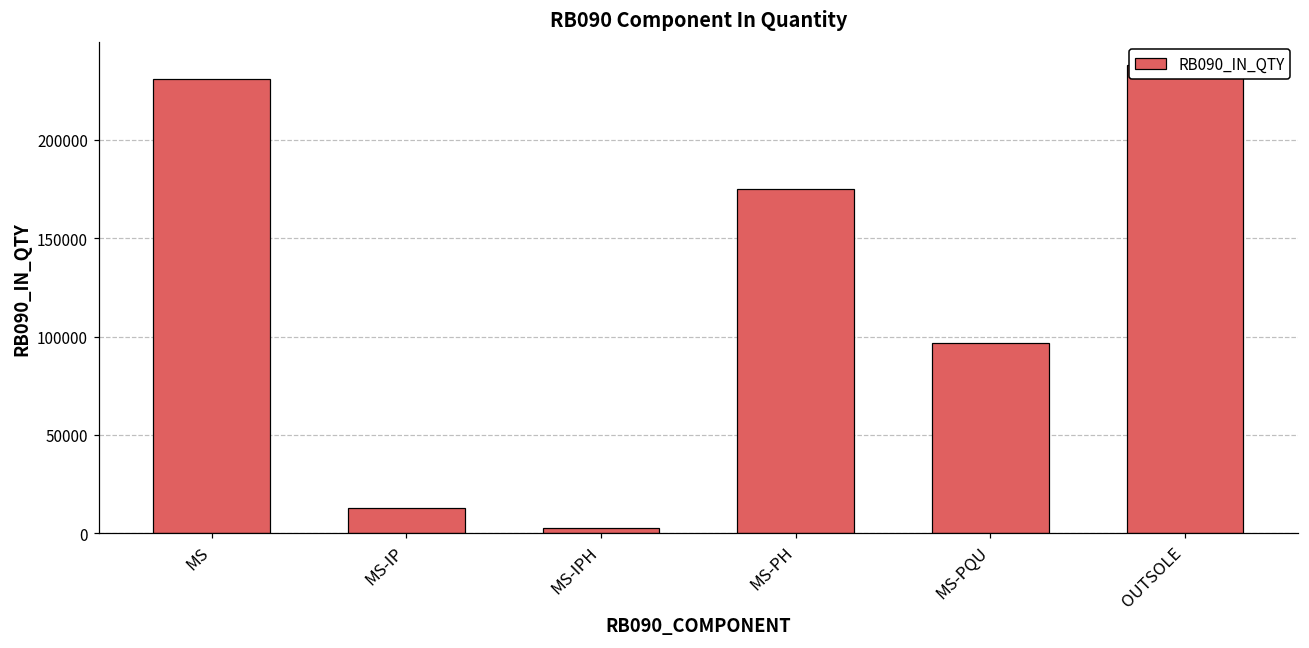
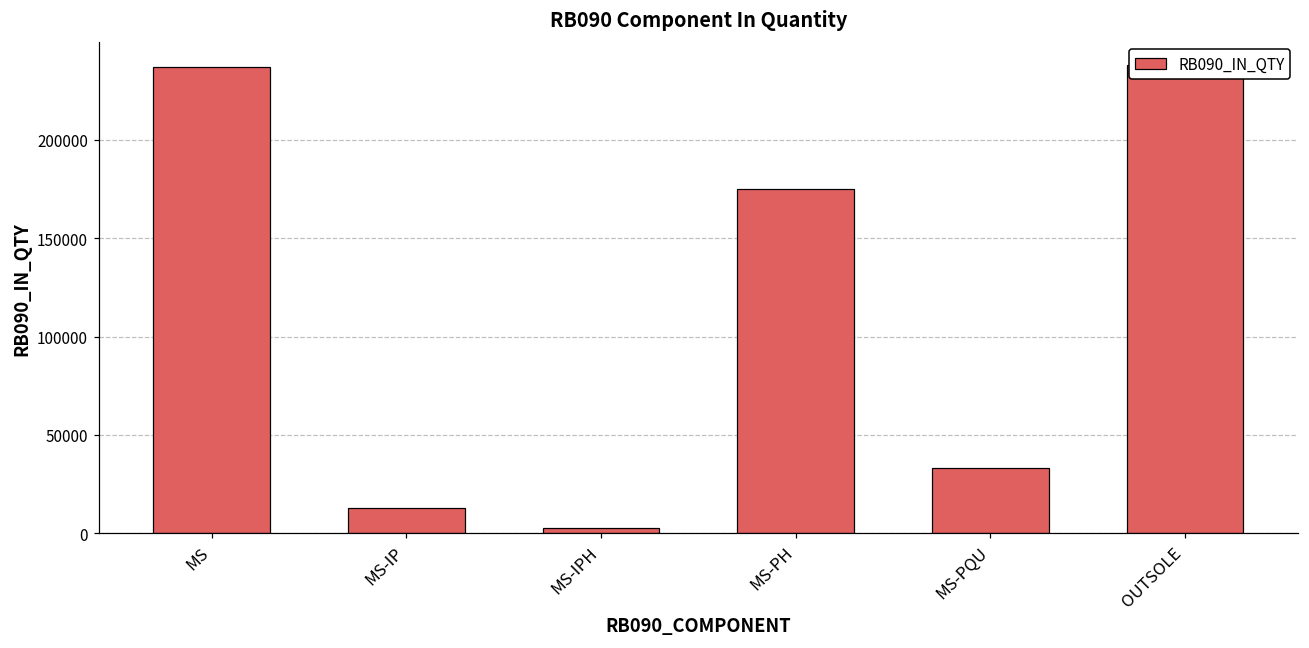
  {
-   "MS": 231000,
+   "MS": 237000,
    "MS-IP": 13000,
    "MS-IPH": 3000,
    "MS-PH": 175000,
-   "MS-PQU": 97000
+   "MS-PQU": 33000
  }
